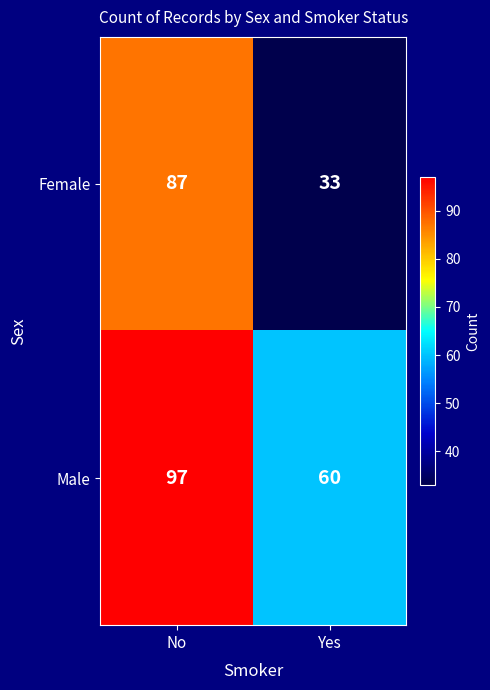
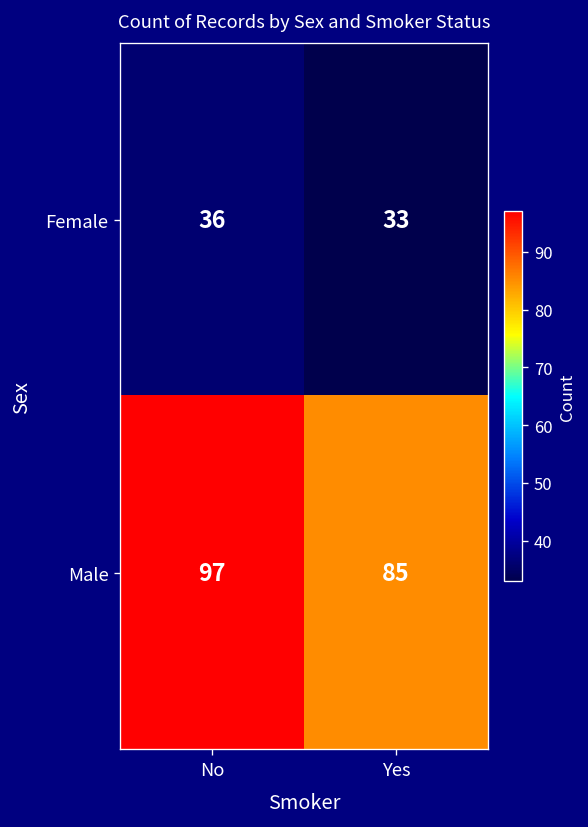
  {
    "Female": {
-     "No": 87,
+     "No": 36,
      "Yes": 33
    },
    "Male": {
      "No": 97,
-     "Yes": 60
+     "Yes": 85
    }
  }
